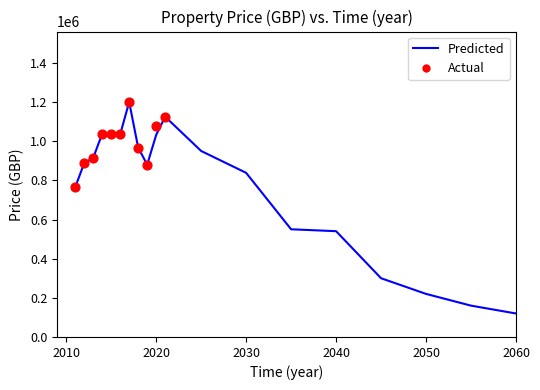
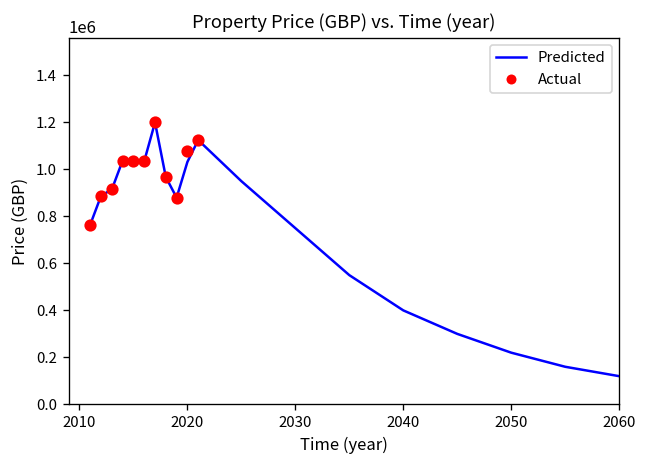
  {
    "Predicted": {
      "2020": 1030000,
-     "2030": 840000,
-     "2040": 540000,
+     "2030": 750000,
+     "2040": 400000,
      "2050": 220000,
      "2060": 120000
    }
  }
